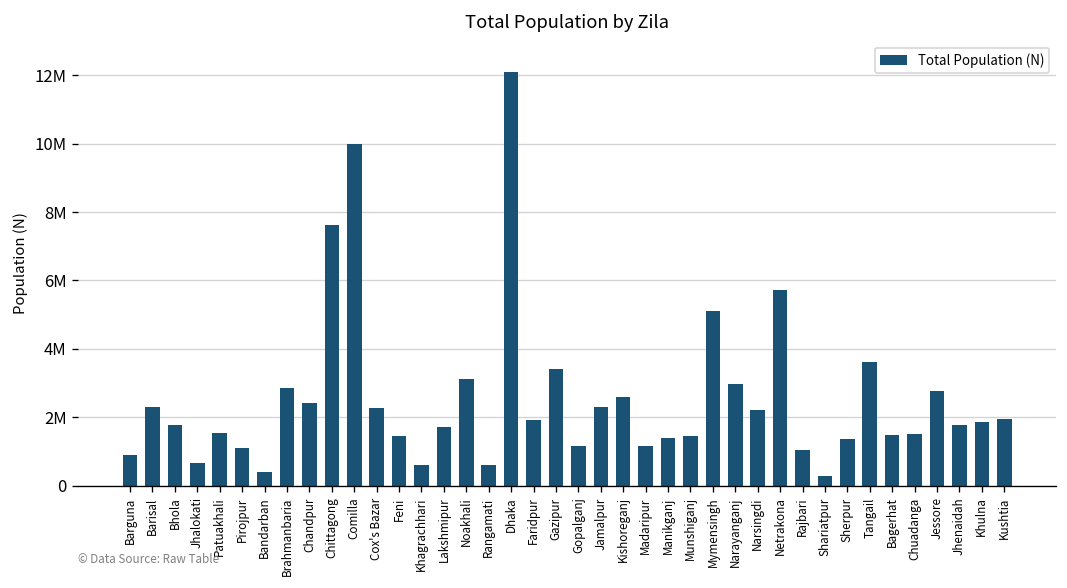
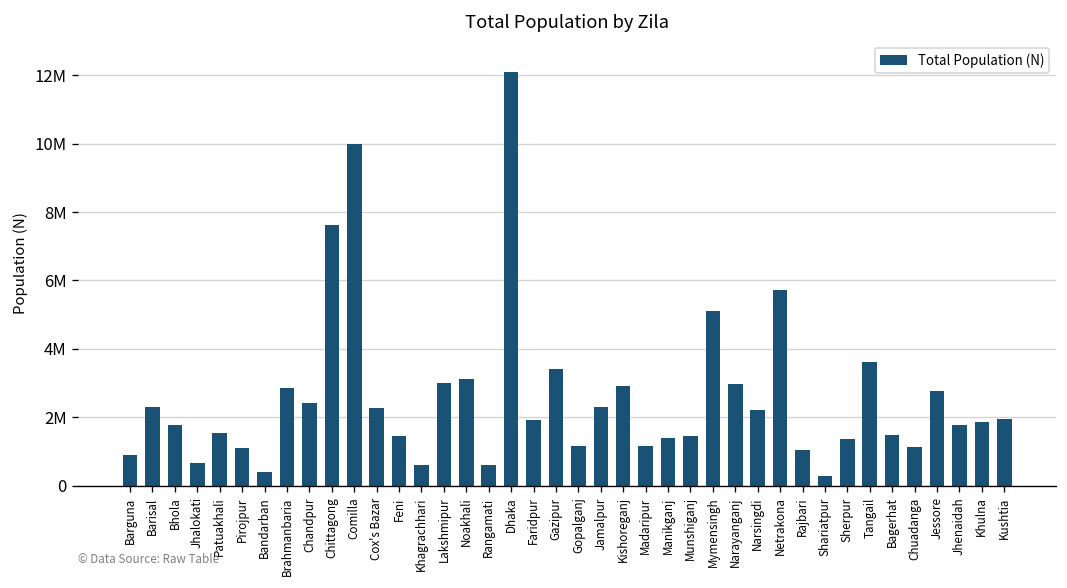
  {
    "Barguna": 900000,
    "Barisal": 2300000,
    "Bhola": 1800000,
    "Jhalokati": 700000,
    "Patuakhali": 1500000,
    "Pirojpur": 1100000,
    "Bandarban": 400000,
    "Brahmanbaria": 2800000,
    "Chandpur": 2400000,
    "Chittagong": 7600000,
    "Comilla": 10000000,
    "Cox's Bazar": 2300000,
    "Feni": 1400000,
    "Khagrachhari": 600000,
-   "Lakshmipur": 1700000,
+   "Lakshmipur": 3000000,
    "Noakhali": 3100000,
    "Rangamati": 600000,
    "Dhaka": 12100000,
    "Faridpur": 1900000,
    "Gazipur": 3400000,
    "Gopalganj": 1200000,
    "Jamalpur": 2300000,
-   "Kishoreganj": 2600000,
+   "Kishoreganj": 2900000,
    "Madaripur": 1200000,
    "Manikganj": 1400000,
    "Munshiganj": 1400000,
    "Mymensingh": 5100000,
    "Narayanganj": 3000000,
    "Narsingdi": 2200000,
    "Netrakona": 5700000,
    "Rajbari": 1000000,
    "Shariatpur": 300000,
    "Sherpur": 1400000,
    "Tangail": 3600000,
    "Bagerhat": 1500000,
-   "Chuadanga": 1500000,
+   "Chuadanga": 1100000,
    "Jessore": 2800000,
    "Jhenaidah": 1800000,
    "Khulna": 1900000,
    "Kushtia": 1900000
  }
